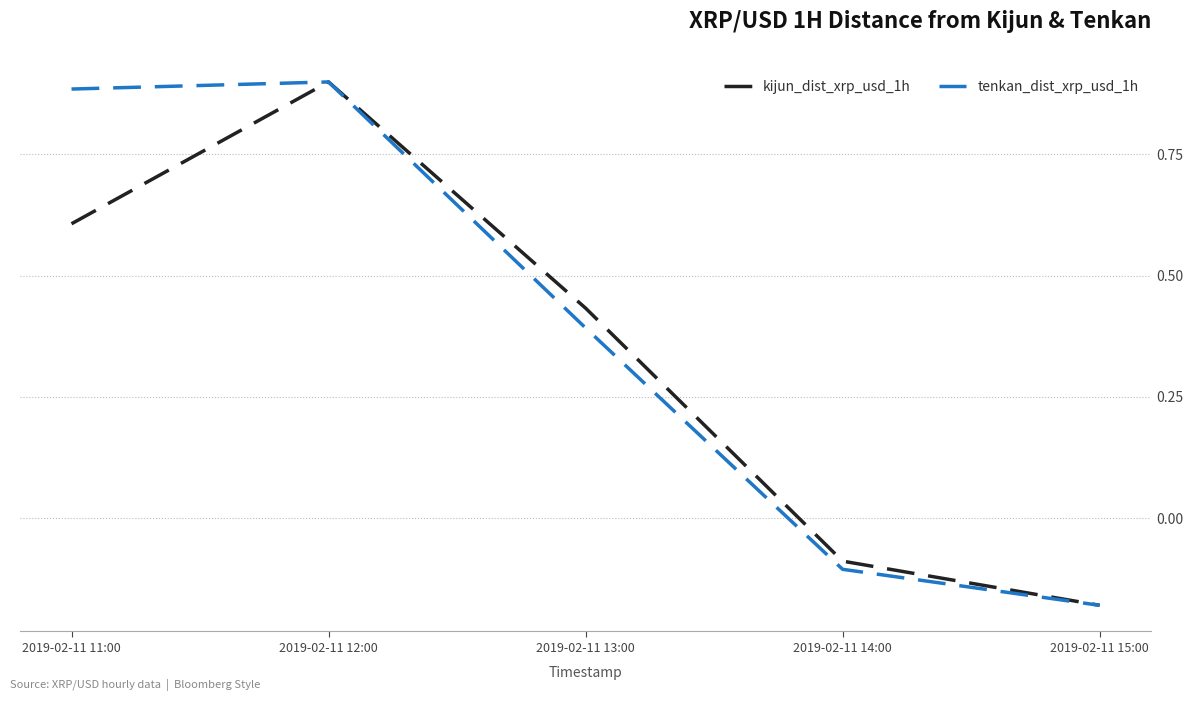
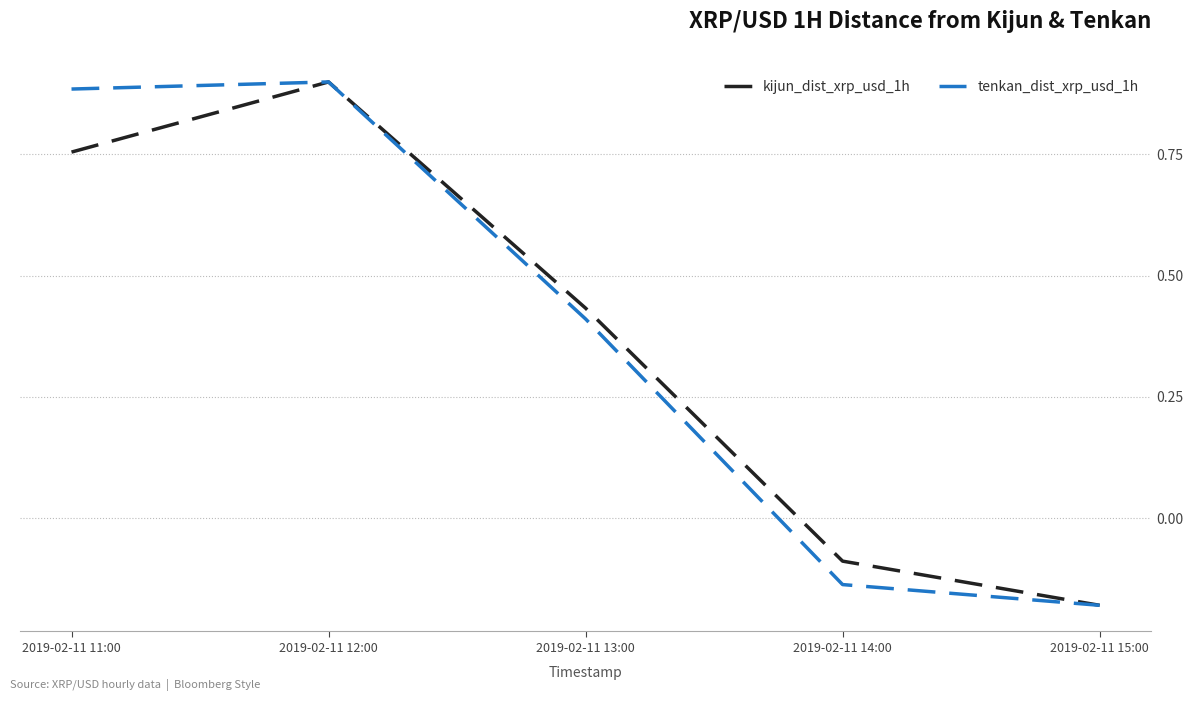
  {
    "kijun_dist_xrp_usd_1h": {
-     "2019-02-11 11:00": 0.61,
+     "2019-02-11 11:00": 0.75,
      "2019-02-11 13:00": 0.43,
      "2019-02-11 14:00": -0.09
    },
    "tenkan_dist_xrp_usd_1h": {
      "2019-02-11 11:00": 0.88,
-     "2019-02-11 13:00": 0.39,
-     "2019-02-11 14:00": -0.10
+     "2019-02-11 13:00": 0.41,
+     "2019-02-11 14:00": -0.14
    }
  }
